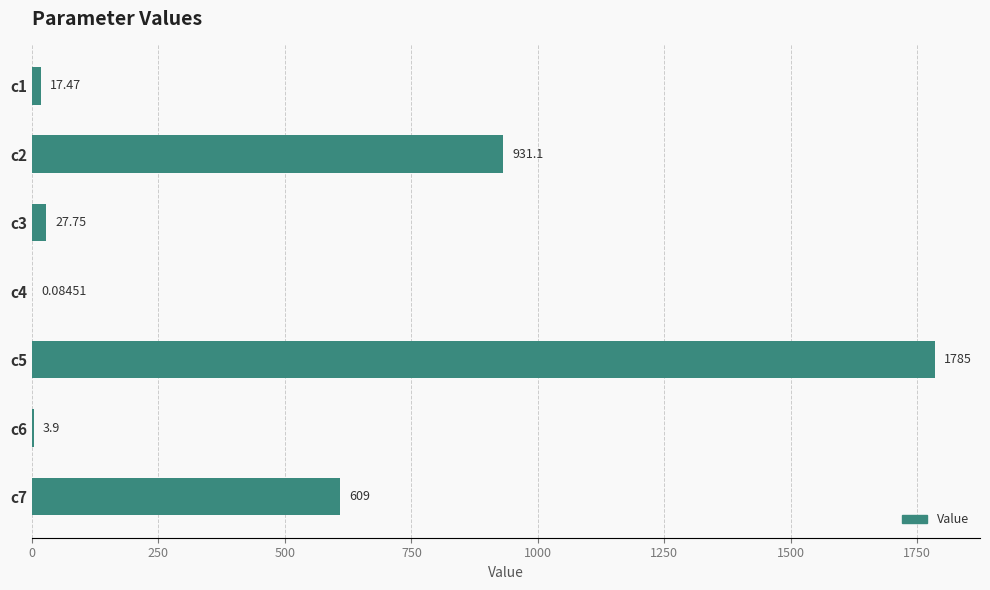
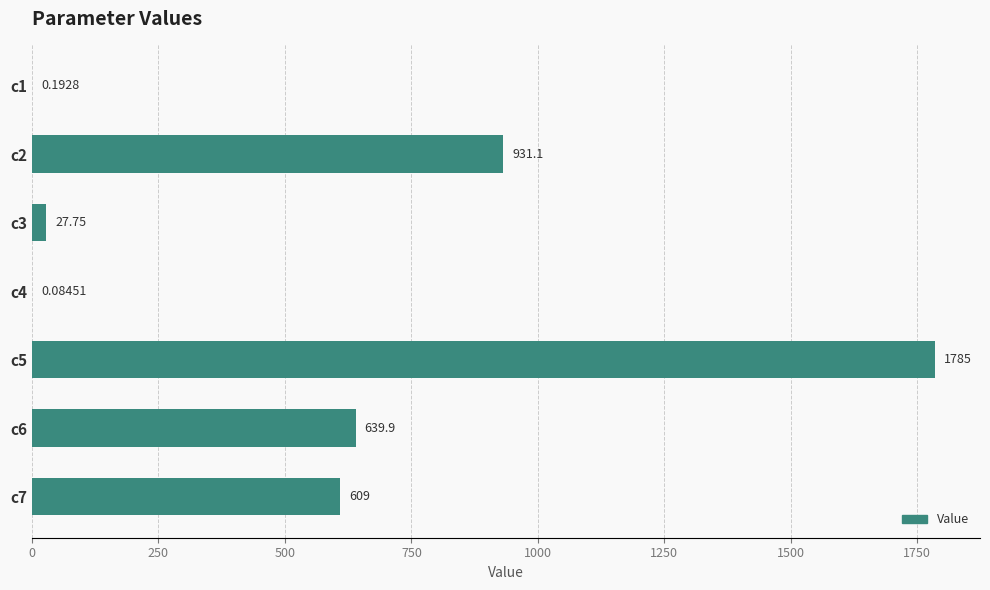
  {
-   "c1": 17.47,
+   "c1": 0.1928,
    "c2": 931.1,
    "c3": 27.75,
    "c4": 0.08451,
    "c5": 1785,
-   "c6": 3.9,
+   "c6": 639.9,
    "c7": 609
  }
